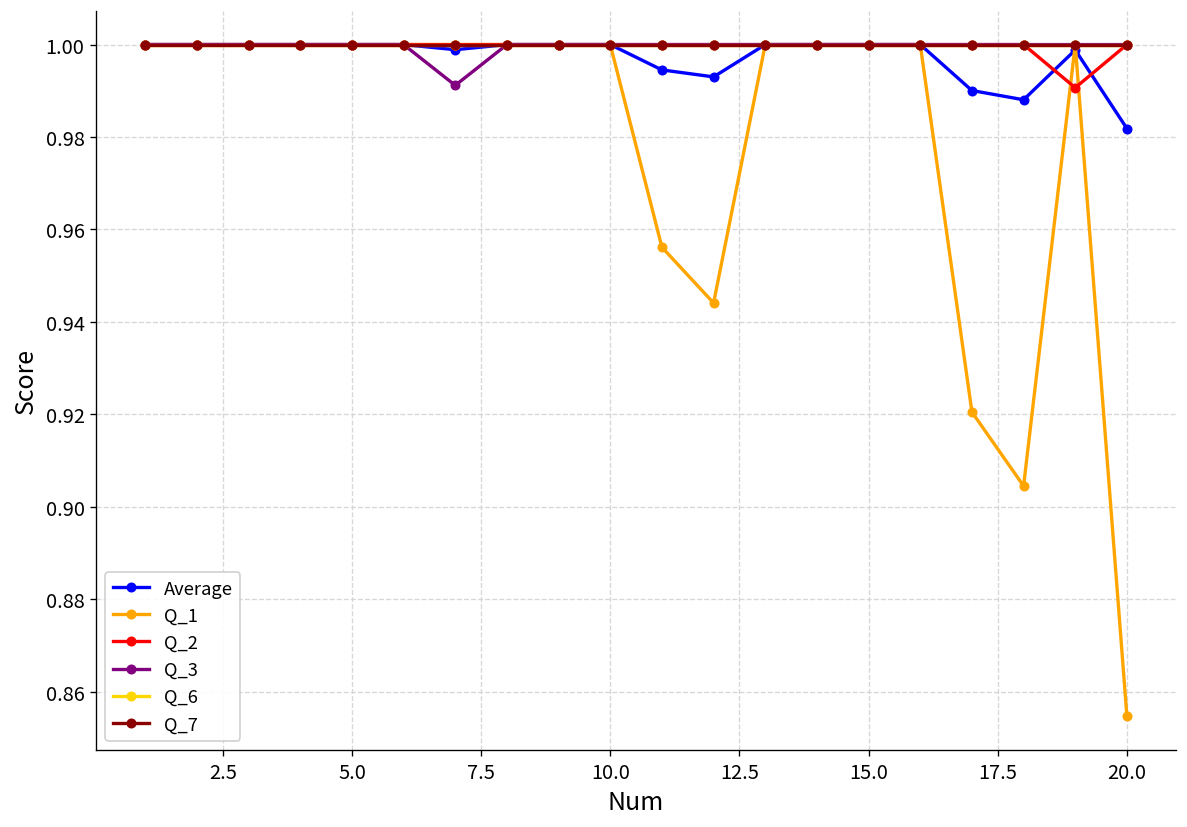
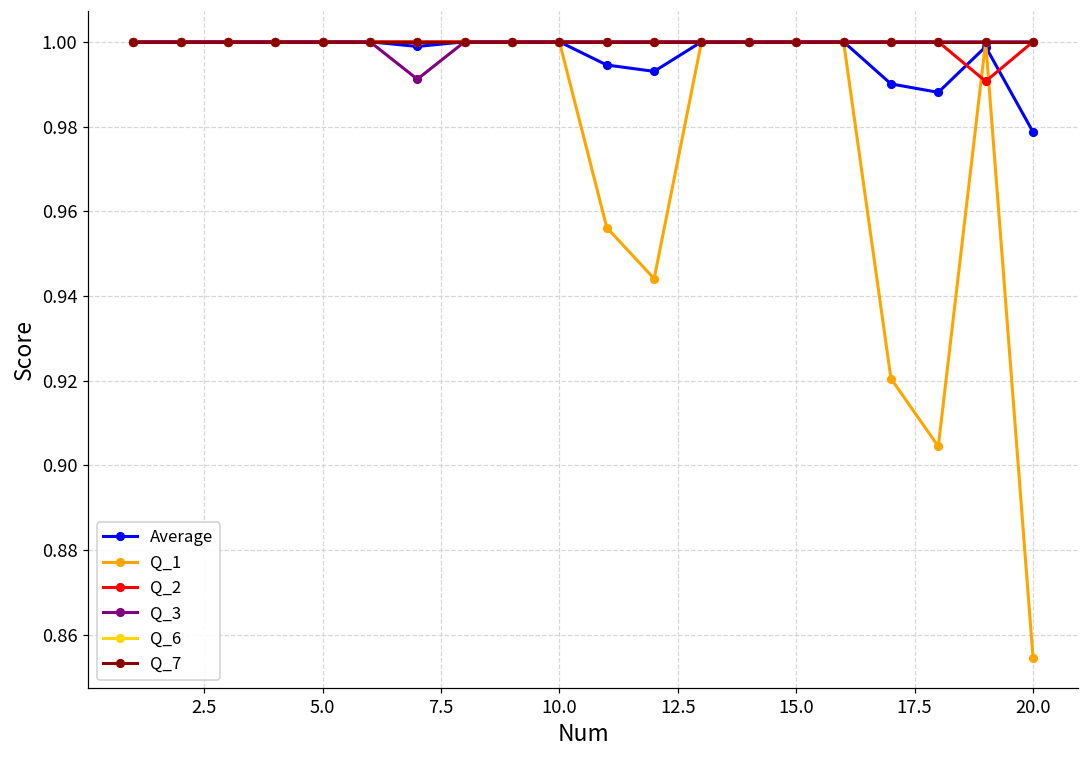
  {
    "Average": {
-     "20.0": 0.982
+     "20.0": 0.979
    },
    "Q_1": {
      "20.0": 0.855
    }
  }
